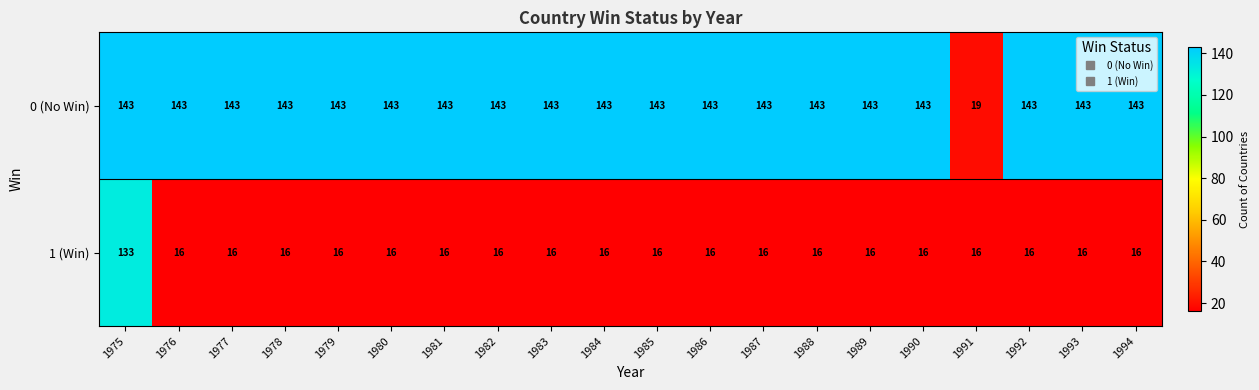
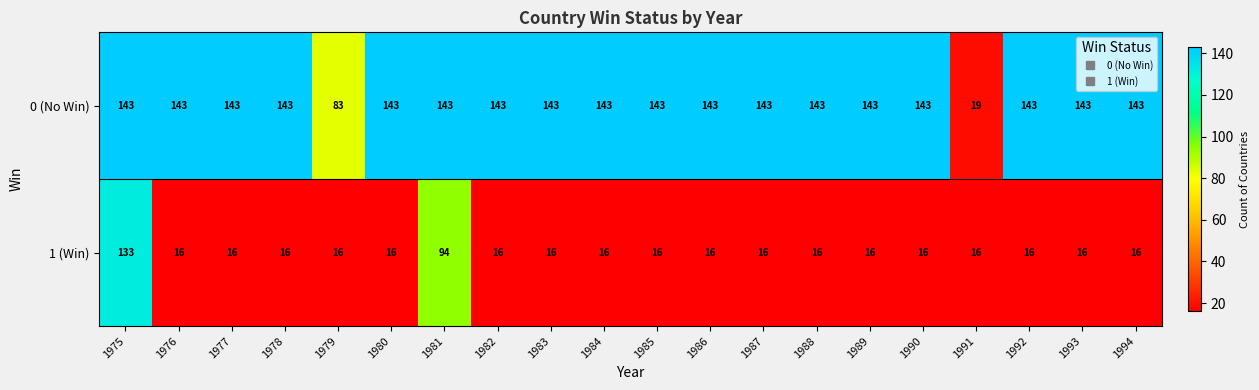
  {
    "0 (No Win)": {
      "1975": 143,
      "1976": 143,
      "1977": 143,
      "1978": 143,
-     "1979": 143,
+     "1979": 83,
      "1980": 143,
      "1981": 143,
      "1982": 143,
      "1983": 143,
      "1984": 143,
      "1985": 143,
      "1986": 143,
      "1987": 143,
      "1988": 143,
      "1989": 143,
      "1990": 143,
      "1991": 19,
      "1992": 143,
      "1993": 143,
      "1994": 143
    },
    "1 (Win)": {
      "1975": 133,
      "1976": 16,
      "1977": 16,
      "1978": 16,
      "1979": 16,
      "1980": 16,
-     "1981": 16,
+     "1981": 94,
      "1982": 16,
      "1983": 16,
      "1984": 16,
      "1985": 16,
      "1986": 16,
      "1987": 16,
      "1988": 16,
      "1989": 16,
      "1990": 16,
      "1991": 16,
      "1992": 16,
      "1993": 16,
      "1994": 16
    }
  }
